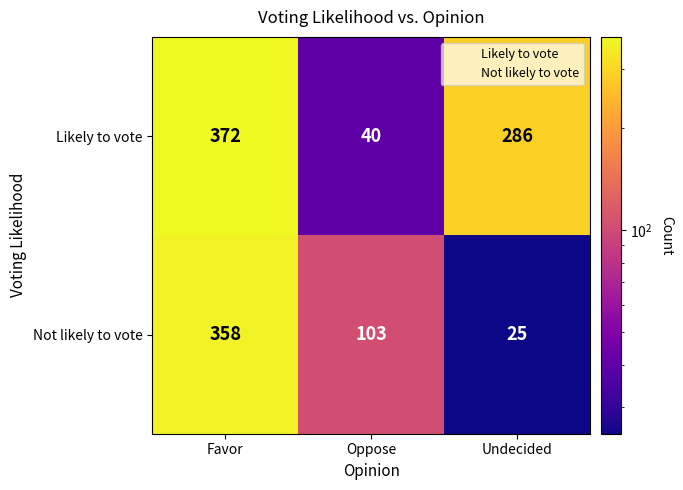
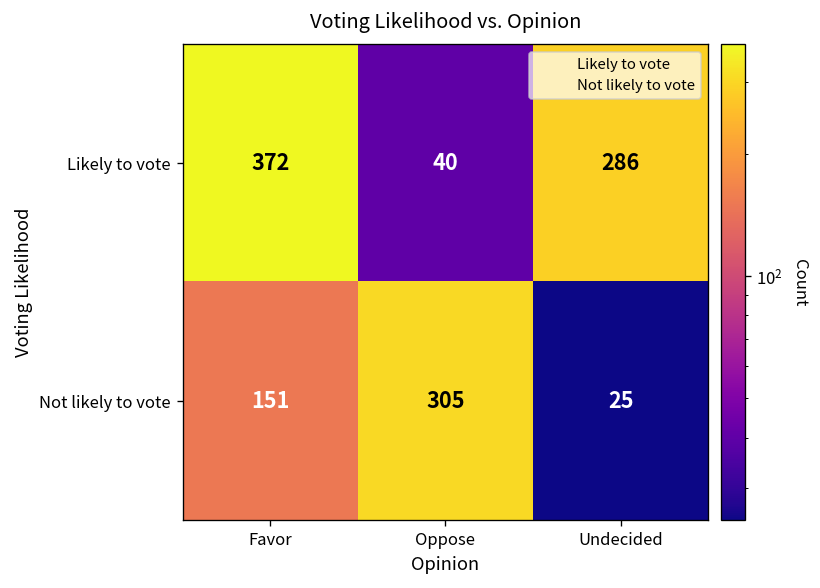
  {
    "Likely to vote": {
      "Favor": 372,
      "Oppose": 40,
      "Undecided": 286
    },
    "Not likely to vote": {
-     "Favor": 358,
-     "Oppose": 103,
+     "Favor": 151,
+     "Oppose": 305,
      "Undecided": 25
    }
  }
